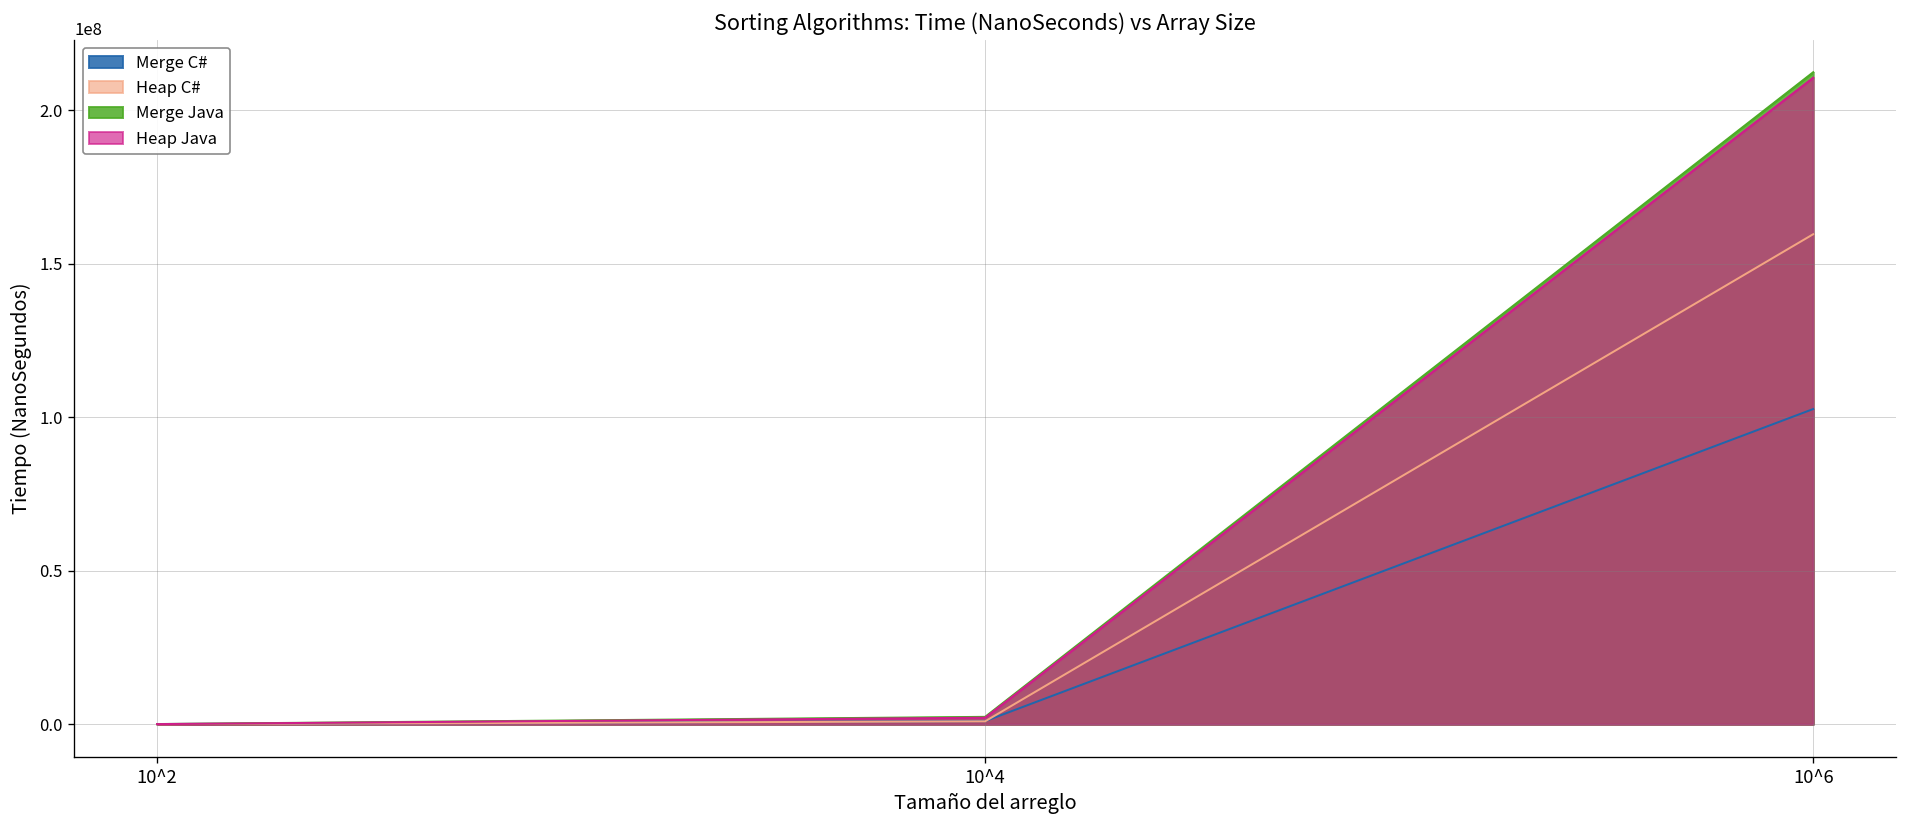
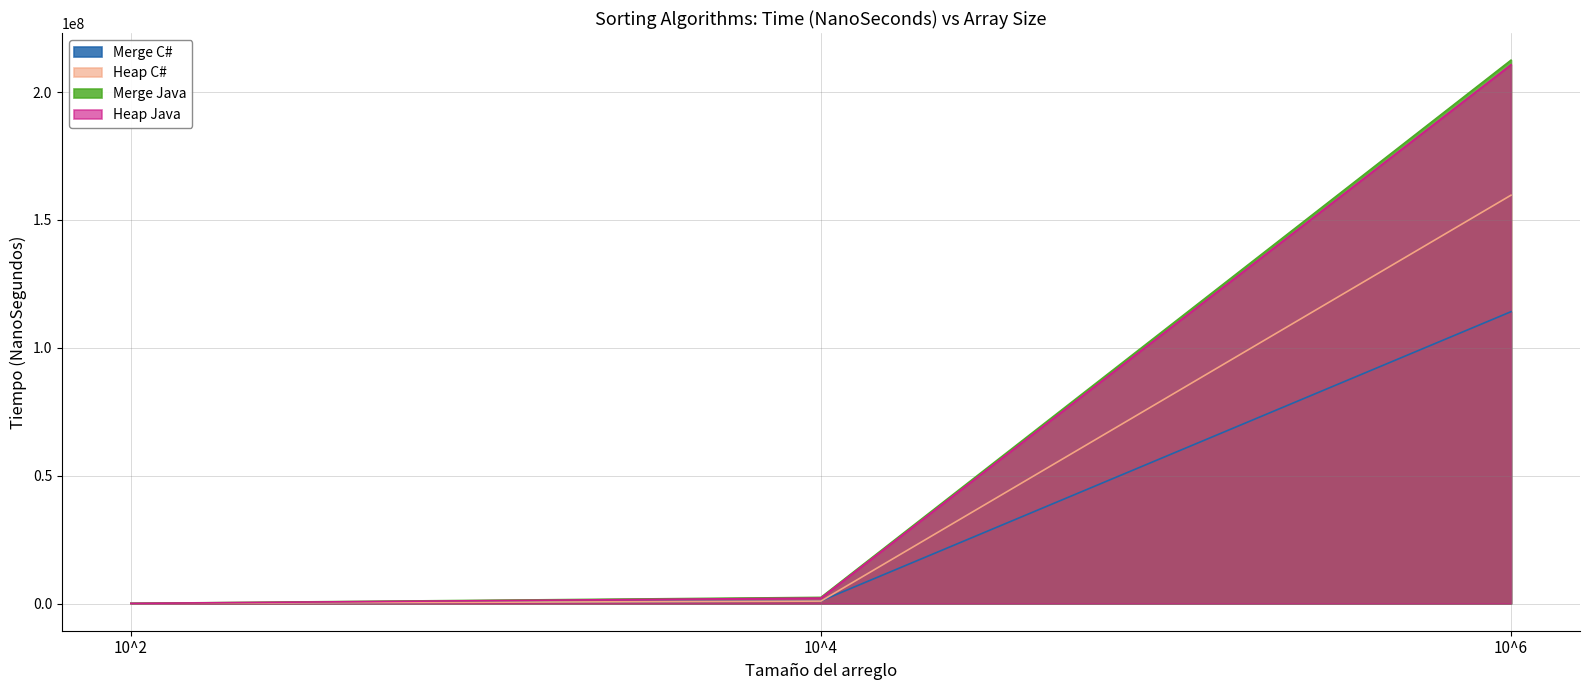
  {
    "Merge C#": {
-     "10^6": 103000000
+     "10^6": 114000000
    },
    "Heap C#": {
      "10^6": 160000000
    },
    "Merge Java": {
      "10^6": 212000000
    },
    "Heap Java": {
      "10^6": 211000000
    }
  }
